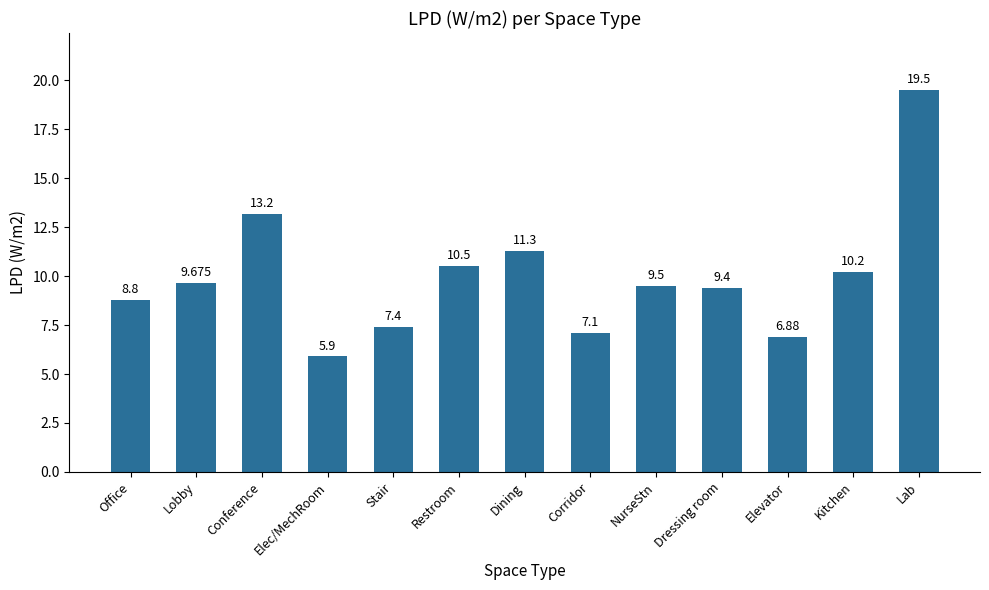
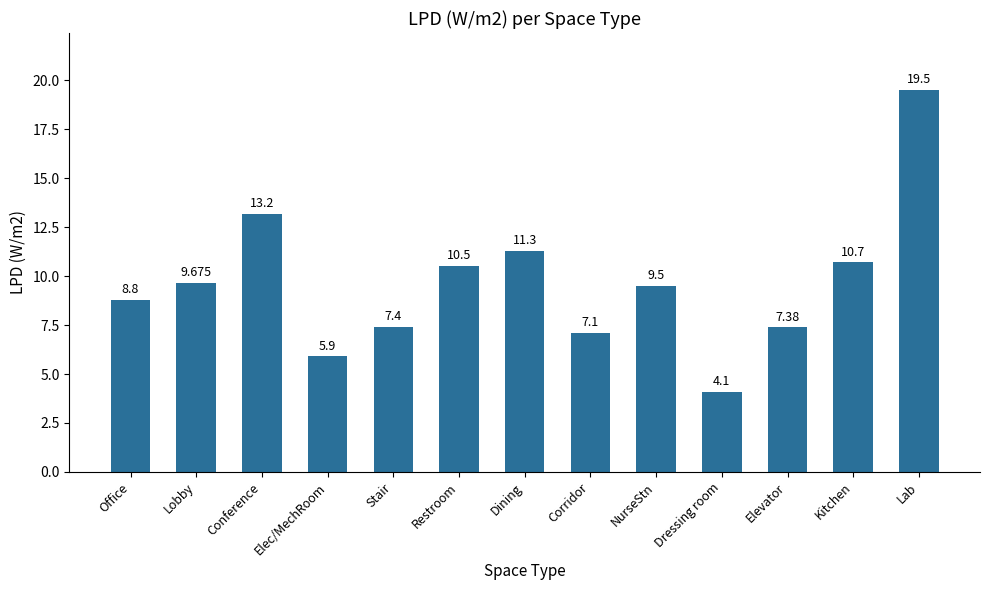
  {
    "Office": 8.8,
    "Lobby": 9.675,
    "Conference": 13.2,
    "Elec/MechRoom": 5.9,
    "Stair": 7.4,
    "Restroom": 10.5,
    "Dining": 11.3,
    "Corridor": 7.1,
    "NurseStn": 9.5,
-   "Dressing room": 9.4,
-   "Elevator": 6.88,
-   "Kitchen": 10.2,
+   "Dressing room": 4.1,
+   "Elevator": 7.38,
+   "Kitchen": 10.7,
    "Lab": 19.5
  }
